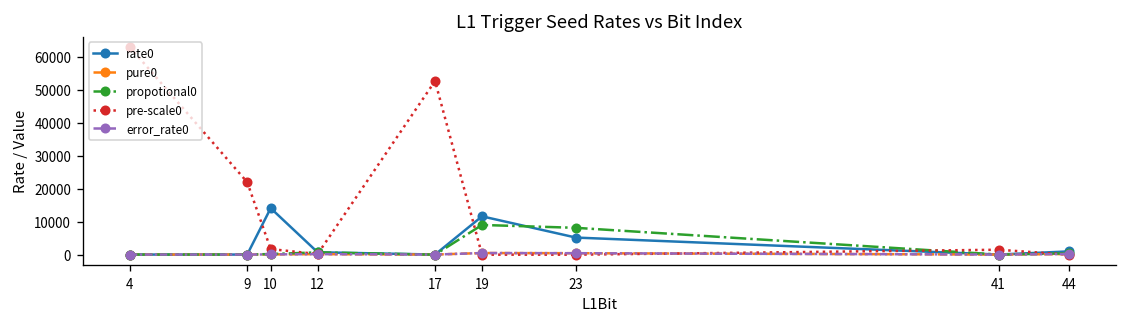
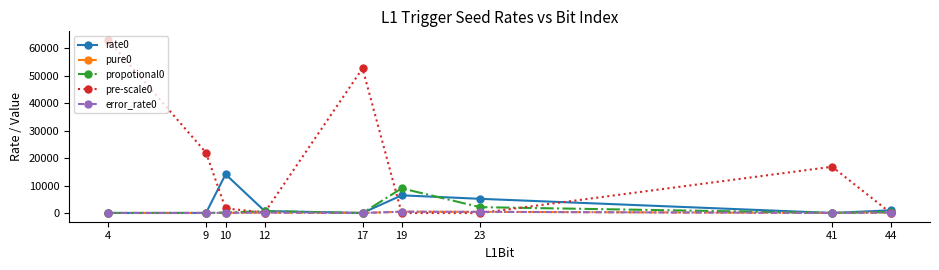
  {
    "rate0": {
      "10": 14000,
-     "19": 12000,
+     "19": 6000,
      "23": 5000
    },
    "propotional0": {
      "19": 9000,
-     "23": 8000
+     "23": 2000
    },
    "pre-scale0": {
      "9": 22000,
      "10": 2000,
      "17": 53000,
-     "41": 2000
+     "41": 17000
    }
  }
